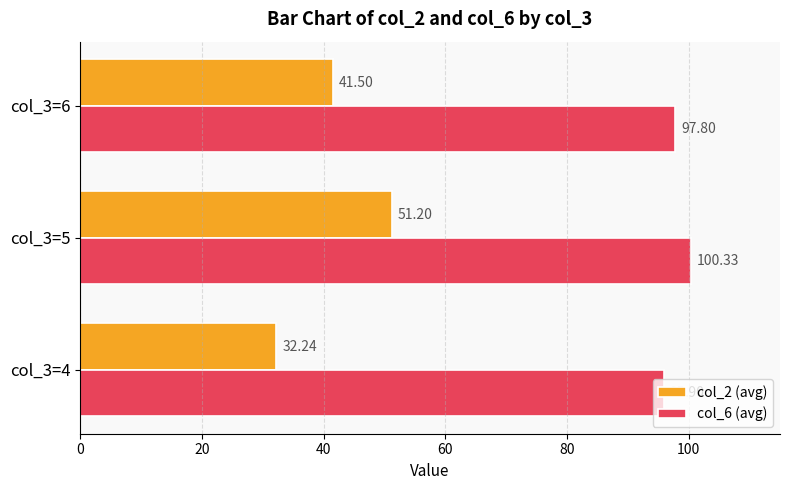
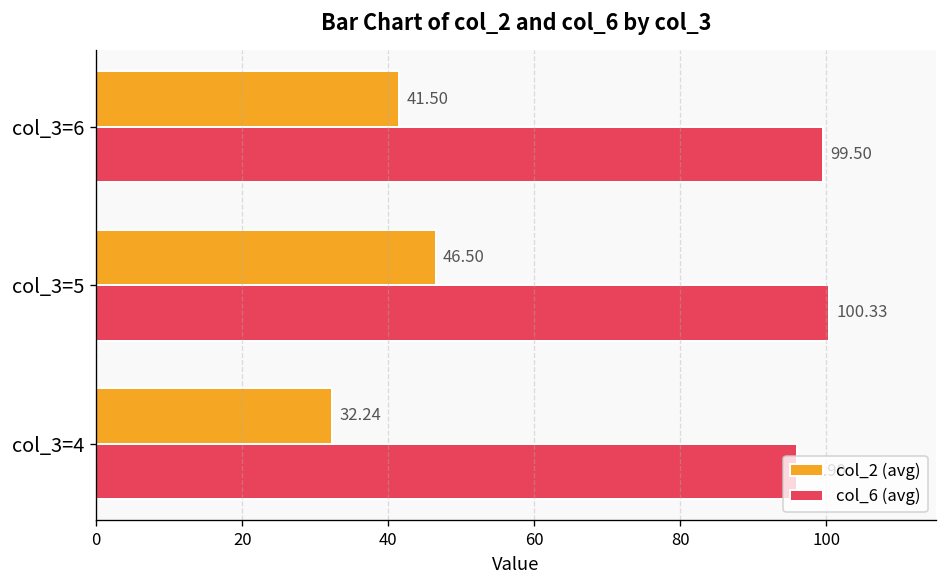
  {
    "col_2 (avg)": {
      "col_3=6": 41.50,
-     "col_3=5": 51.20,
+     "col_3=5": 46.50,
      "col_3=4": 32.24
    },
    "col_6 (avg)": {
-     "col_3=6": 97.80,
+     "col_3=6": 99.50,
      "col_3=5": 100.33
    }
  }
